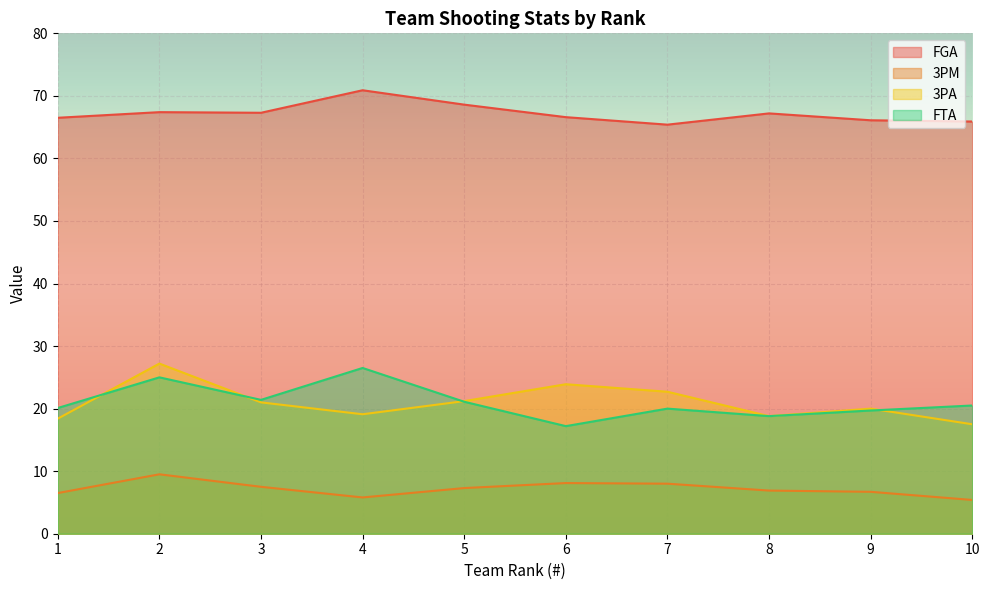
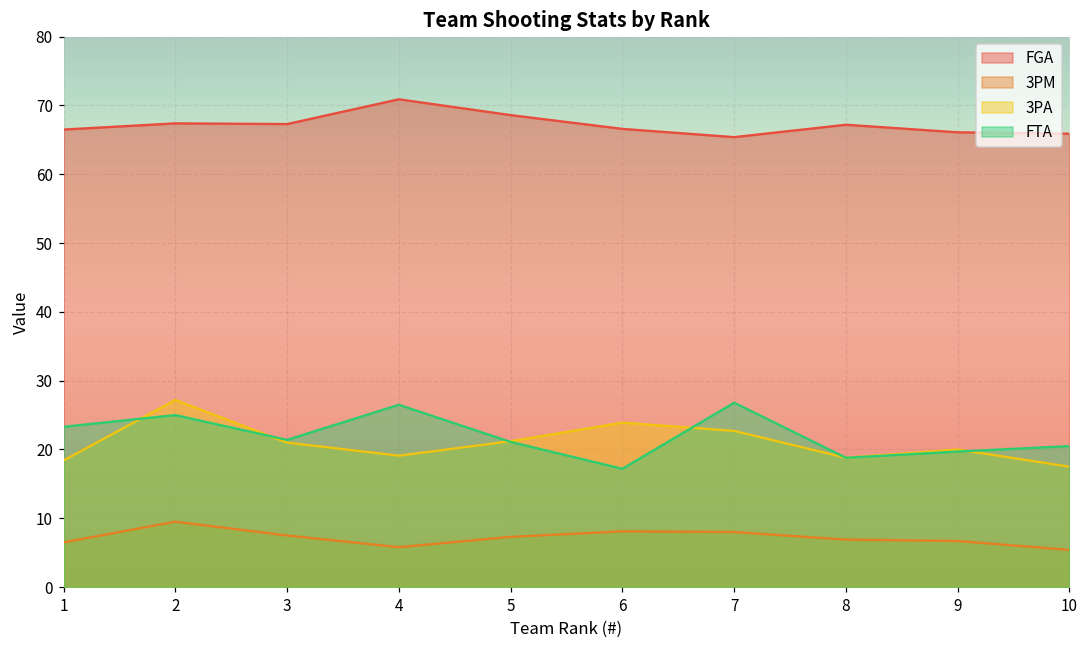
  {
    "FTA": {
-     "1": 20,
+     "1": 23,
      "2": 25,
      "4": 27,
      "6": 17,
-     "7": 20,
+     "7": 27,
      "10": 21
    }
  }
